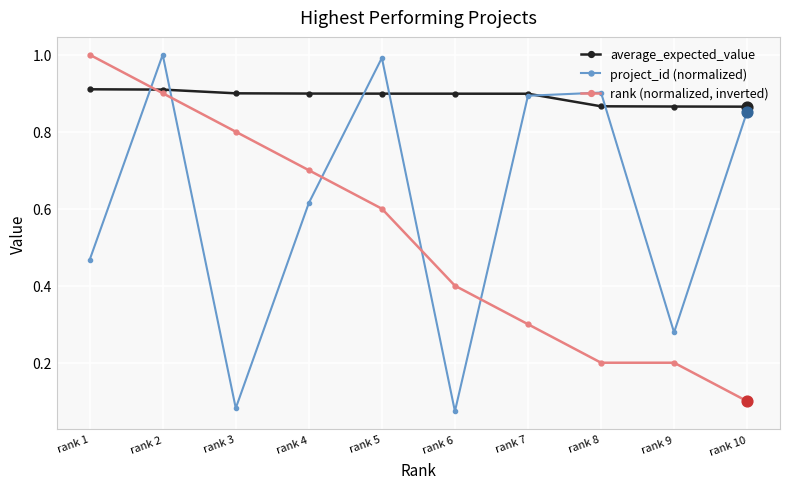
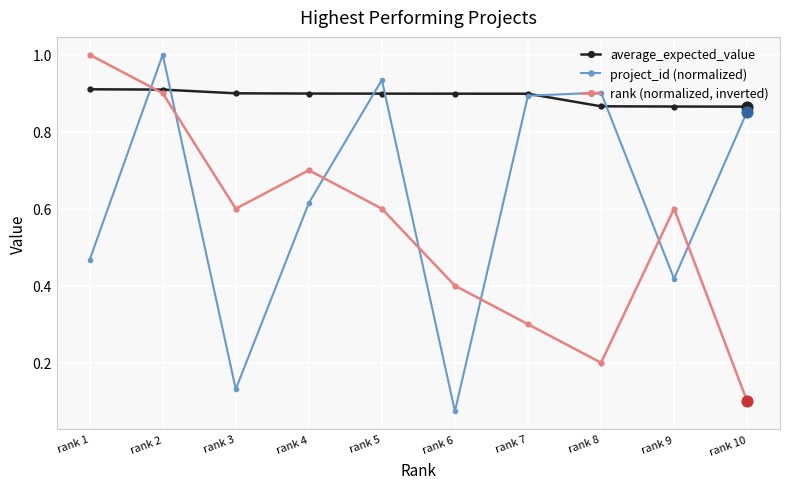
  {
    "project_id (normalized)": {
      "rank 1": 0.47,
      "rank 2": 1.00,
-     "rank 3": 0.08,
+     "rank 3": 0.13,
      "rank 4": 0.61,
-     "rank 5": 0.99,
+     "rank 5": 0.93,
      "rank 6": 0.07,
      "rank 8": 0.90,
-     "rank 9": 0.28
+     "rank 9": 0.42
    },
    "rank (normalized, inverted)": {
      "rank 1": 1.00,
      "rank 2": 0.90,
-     "rank 3": 0.80,
+     "rank 3": 0.60,
      "rank 4": 0.70,
      "rank 5": 0.60,
      "rank 6": 0.40,
      "rank 7": 0.30,
      "rank 8": 0.20,
-     "rank 9": 0.20
+     "rank 9": 0.60
    }
  }
